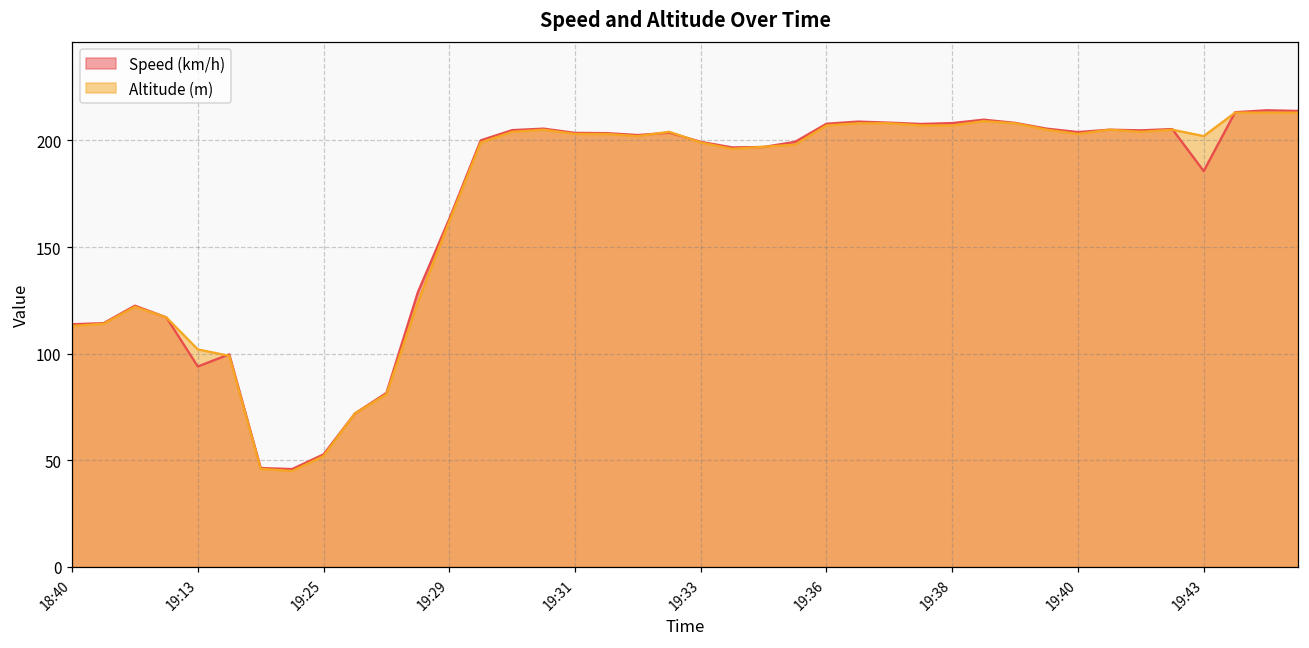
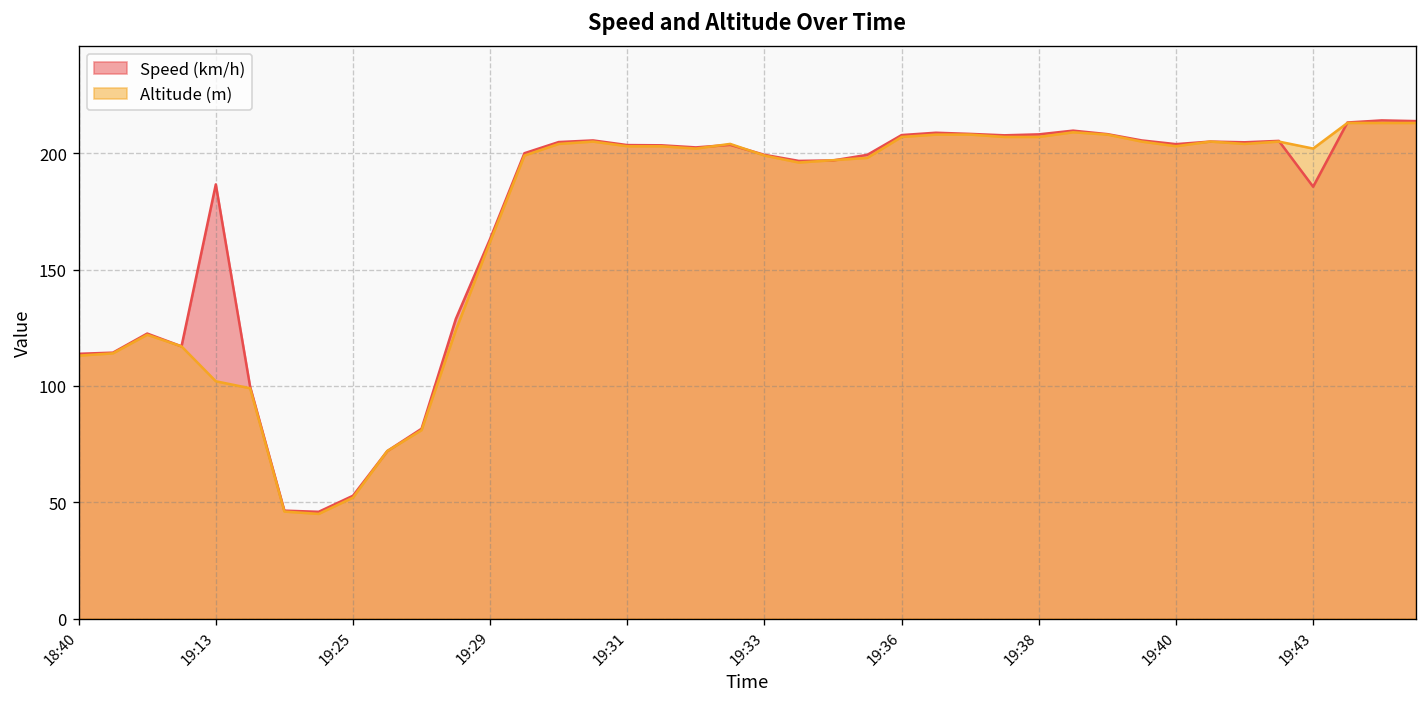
  {
    "Speed (km/h)": {
-     "19:13": 94,
+     "19:13": 187,
      "19:43": 186
    },
    "Altitude (m)": {
      "19:13": 102,
      "19:43": 202
    }
  }
